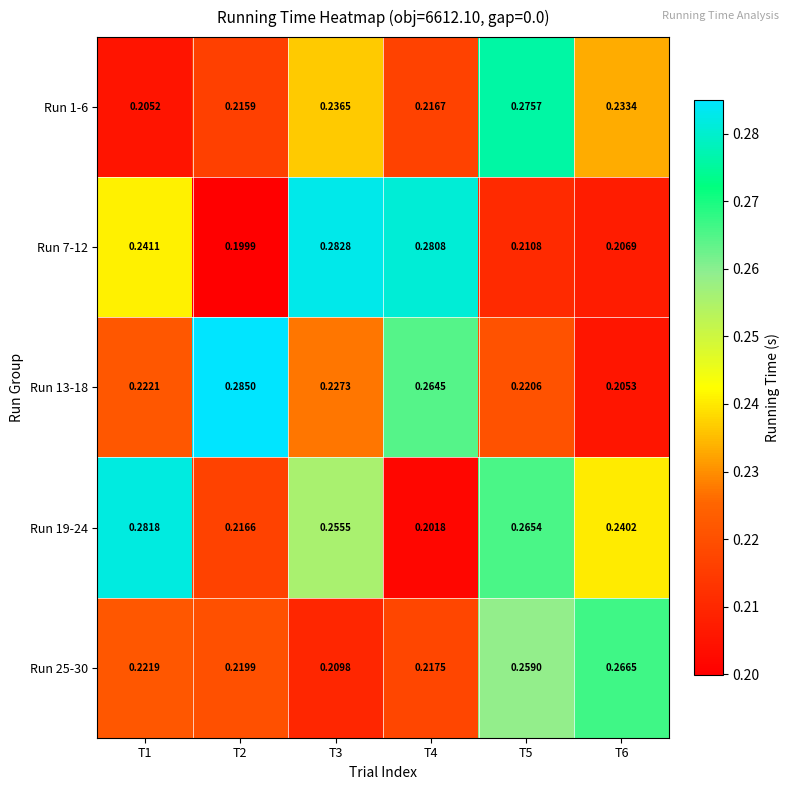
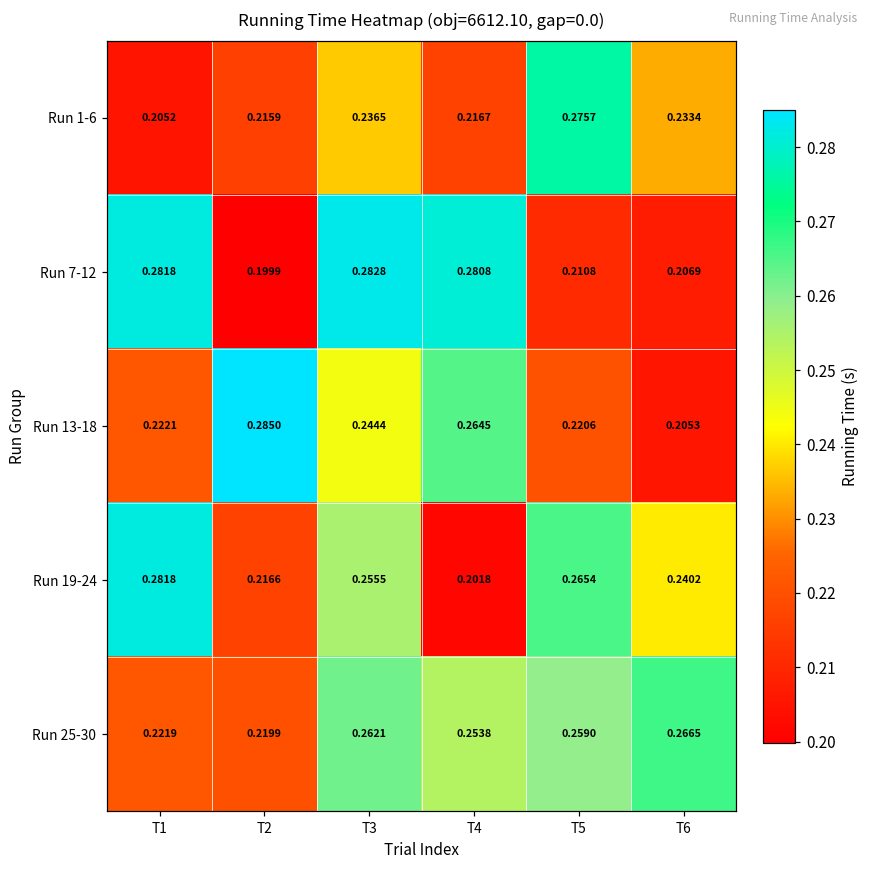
  {
    "Run 1-6": {
      "T1": 0.2052,
      "T2": 0.2159,
      "T3": 0.2365,
      "T4": 0.2167,
      "T5": 0.2757,
      "T6": 0.2334
    },
    "Run 7-12": {
-     "T1": 0.2411,
+     "T1": 0.2818,
      "T2": 0.1999,
      "T3": 0.2828,
      "T4": 0.2808,
      "T5": 0.2108,
      "T6": 0.2069
    },
    "Run 13-18": {
      "T1": 0.2221,
      "T2": 0.2850,
-     "T3": 0.2273,
+     "T3": 0.2444,
      "T4": 0.2645,
      "T5": 0.2206,
      "T6": 0.2053
    },
    "Run 19-24": {
      "T1": 0.2818,
      "T2": 0.2166,
      "T3": 0.2555,
      "T4": 0.2018,
      "T5": 0.2654,
      "T6": 0.2402
    },
    "Run 25-30": {
      "T1": 0.2219,
      "T2": 0.2199,
-     "T3": 0.2098,
-     "T4": 0.2175,
+     "T3": 0.2621,
+     "T4": 0.2538,
      "T5": 0.2590,
      "T6": 0.2665
    }
  }
